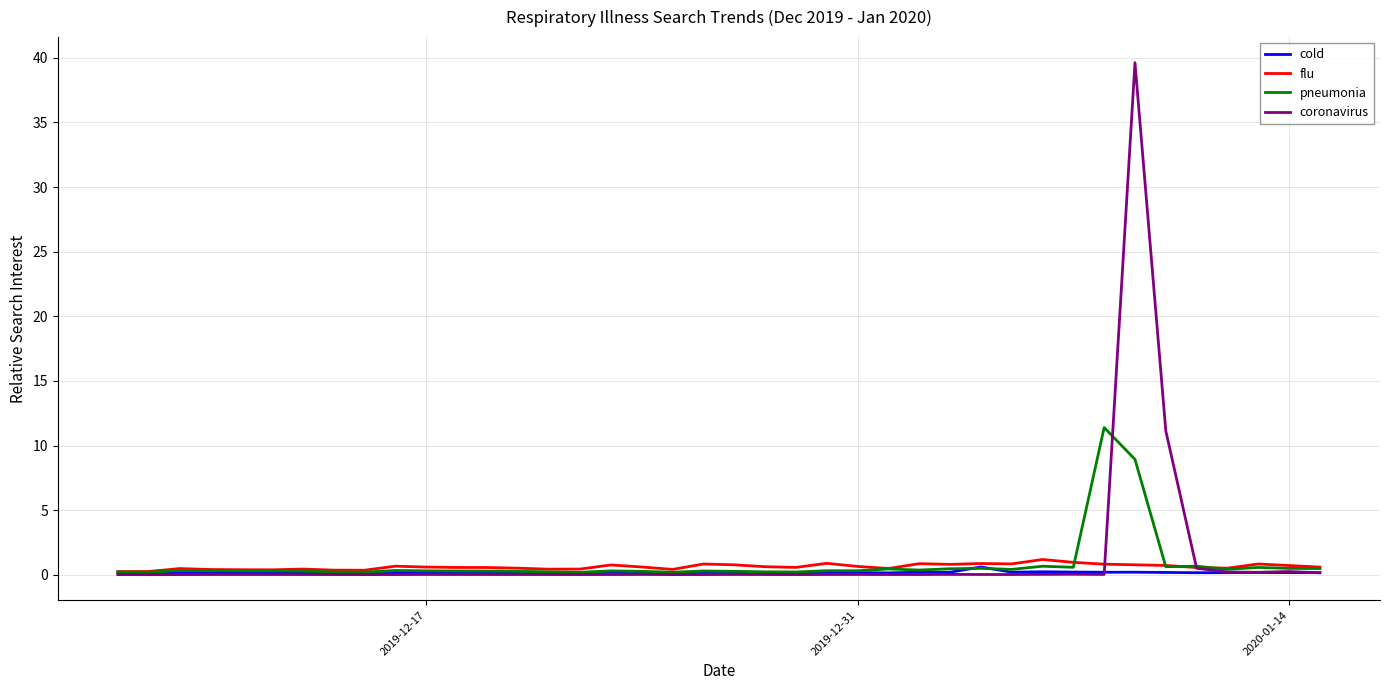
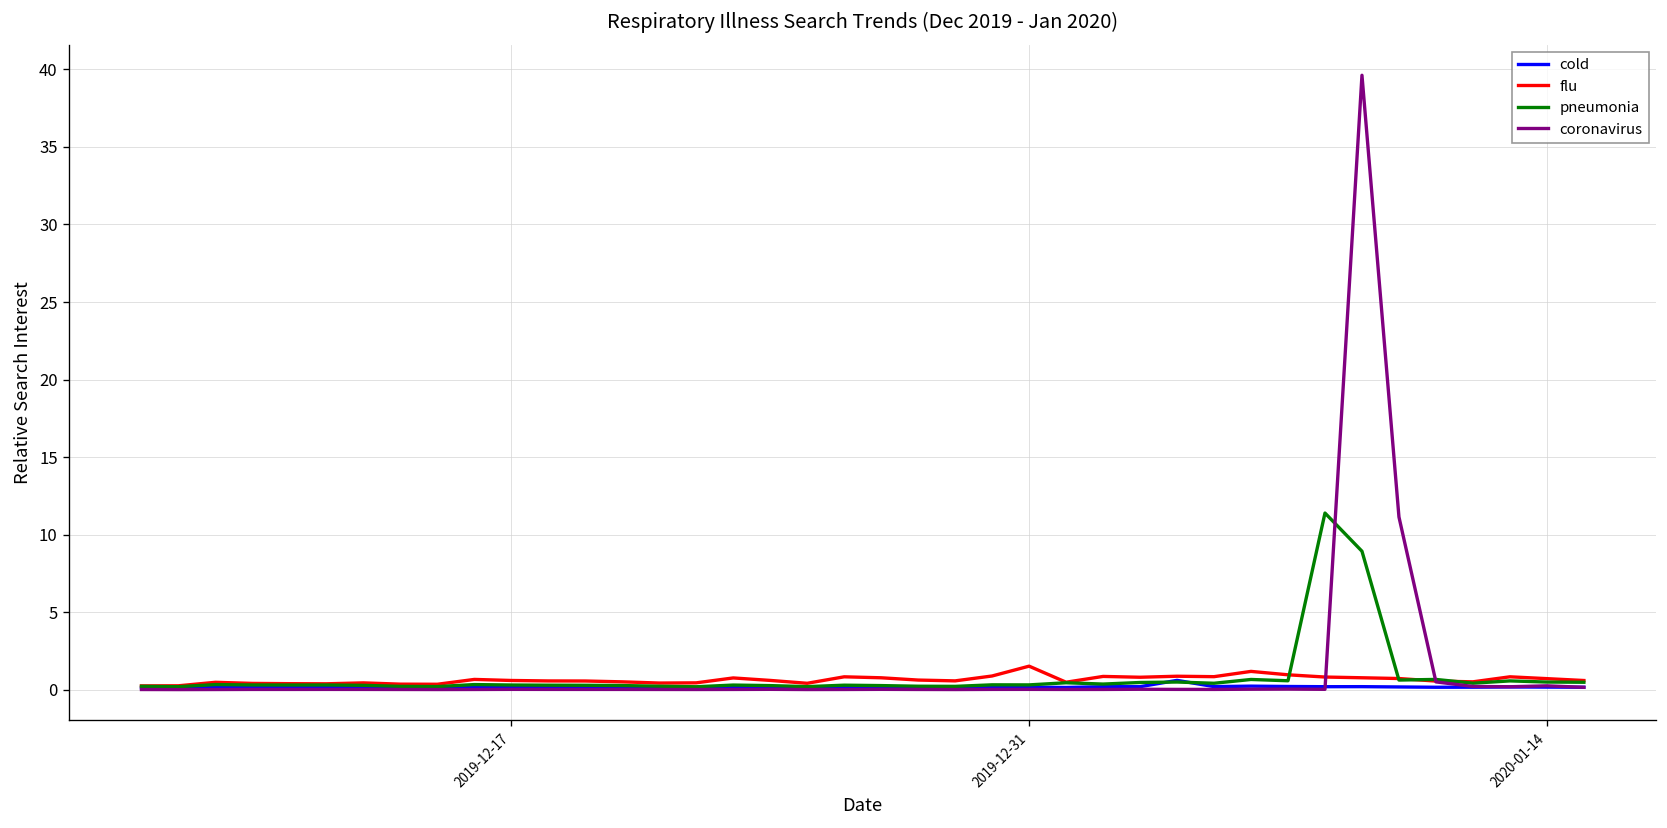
  {
    "flu": {
      "2019-12-17": 0.6,
-     "2019-12-31": 0.6,
+     "2019-12-31": 1.5,
      "2020-01-14": 0.7
    },
    "pneumonia": {
      "2020-01-14": 0.5
    }
  }
